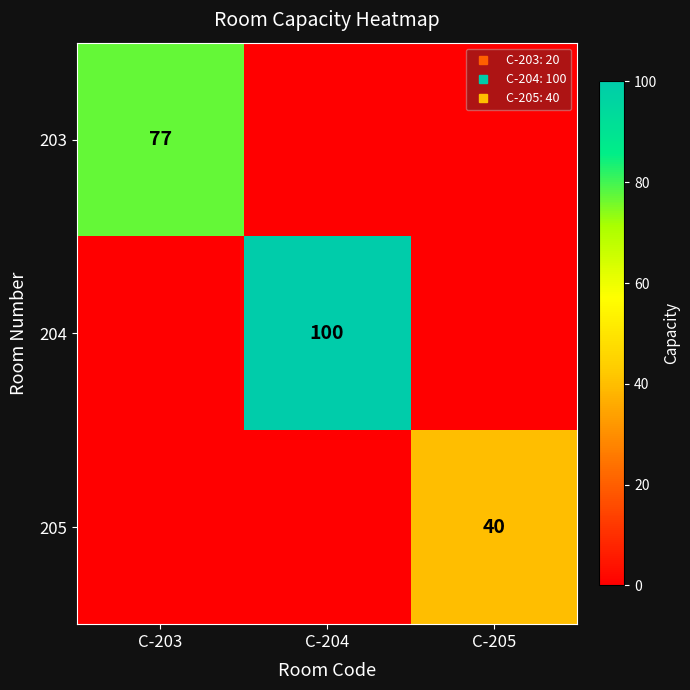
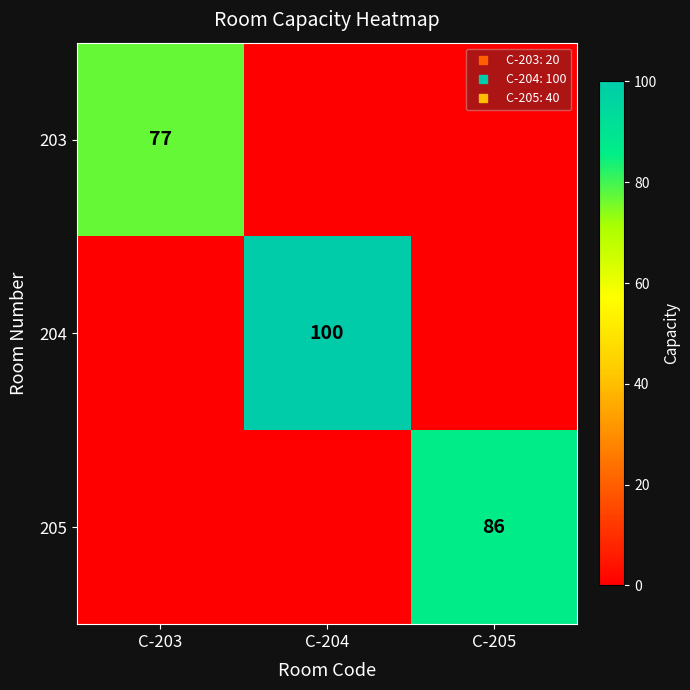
  {
    "203": {
      "C-203": 77
    },
    "204": {
      "C-204": 100
    },
    "205": {
-     "C-205": 40
+     "C-205": 86
    }
  }
